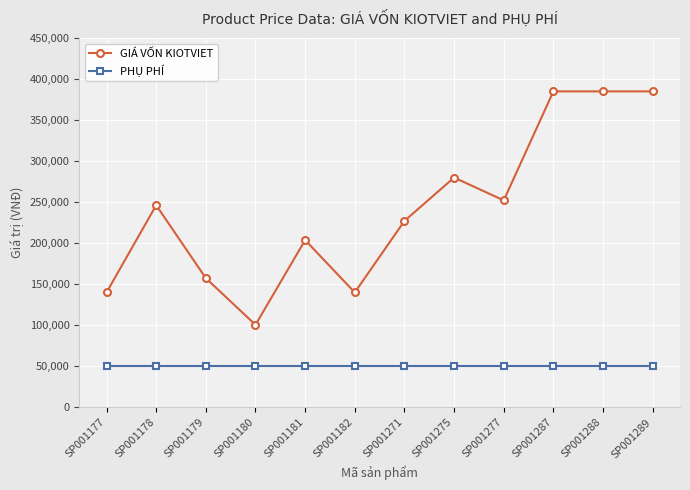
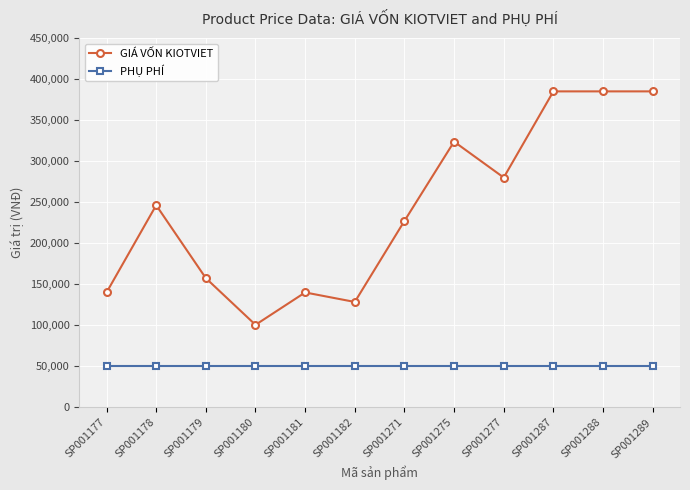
  {
    "GIÁ VỐN KIOTVIET": {
      "SP001177": "140,000",
      "SP001178": "250,000",
      "SP001179": "160,000",
      "SP001180": "100,000",
-     "SP001181": "200,000",
-     "SP001182": "140,000",
+     "SP001181": "140,000",
+     "SP001182": "130,000",
      "SP001271": "230,000",
-     "SP001275": "280,000",
-     "SP001277": "250,000",
+     "SP001275": "320,000",
+     "SP001277": "280,000",
      "SP001287": "390,000",
      "SP001288": "390,000",
      "SP001289": "390,000"
    },
    "PHỤ PHÍ": {
      "SP001177": "50,000",
      "SP001178": "50,000",
      "SP001179": "50,000",
      "SP001180": "50,000",
      "SP001181": "50,000",
      "SP001182": "50,000",
      "SP001271": "50,000",
      "SP001275": "50,000",
      "SP001277": "50,000",
      "SP001287": "50,000",
      "SP001288": "50,000",
      "SP001289": "50,000"
    }
  }
